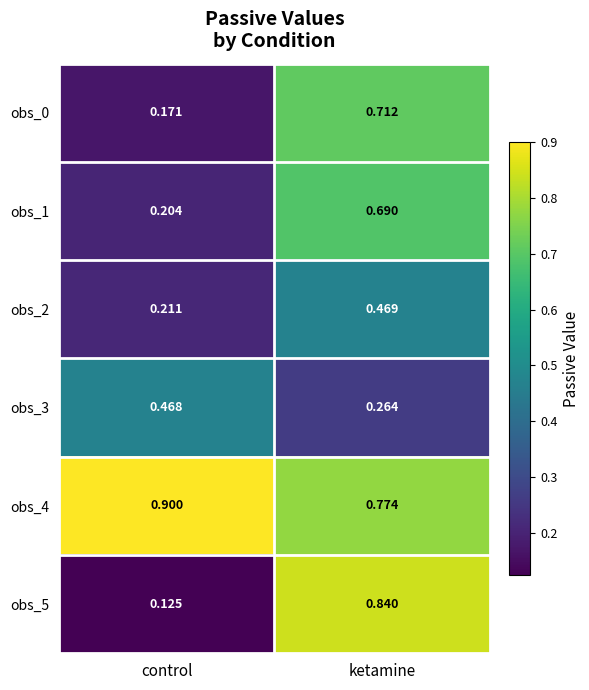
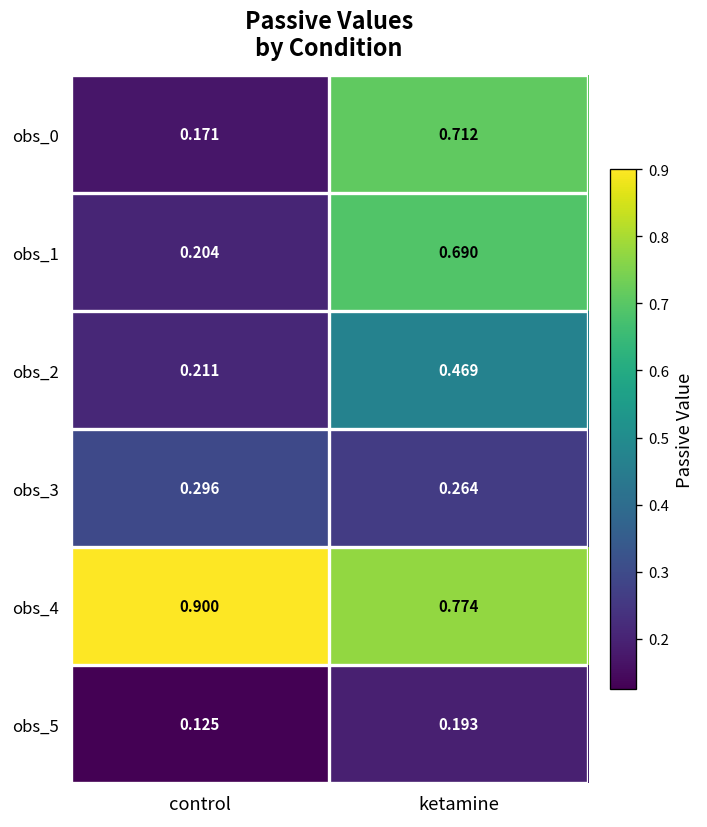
  {
    "obs_0": {
      "control": 0.171,
      "ketamine": 0.712
    },
    "obs_1": {
      "control": 0.204,
      "ketamine": 0.690
    },
    "obs_2": {
      "control": 0.211,
      "ketamine": 0.469
    },
    "obs_3": {
-     "control": 0.468,
+     "control": 0.296,
      "ketamine": 0.264
    },
    "obs_4": {
      "control": 0.900,
      "ketamine": 0.774
    },
    "obs_5": {
      "control": 0.125,
-     "ketamine": 0.840
+     "ketamine": 0.193
    }
  }
